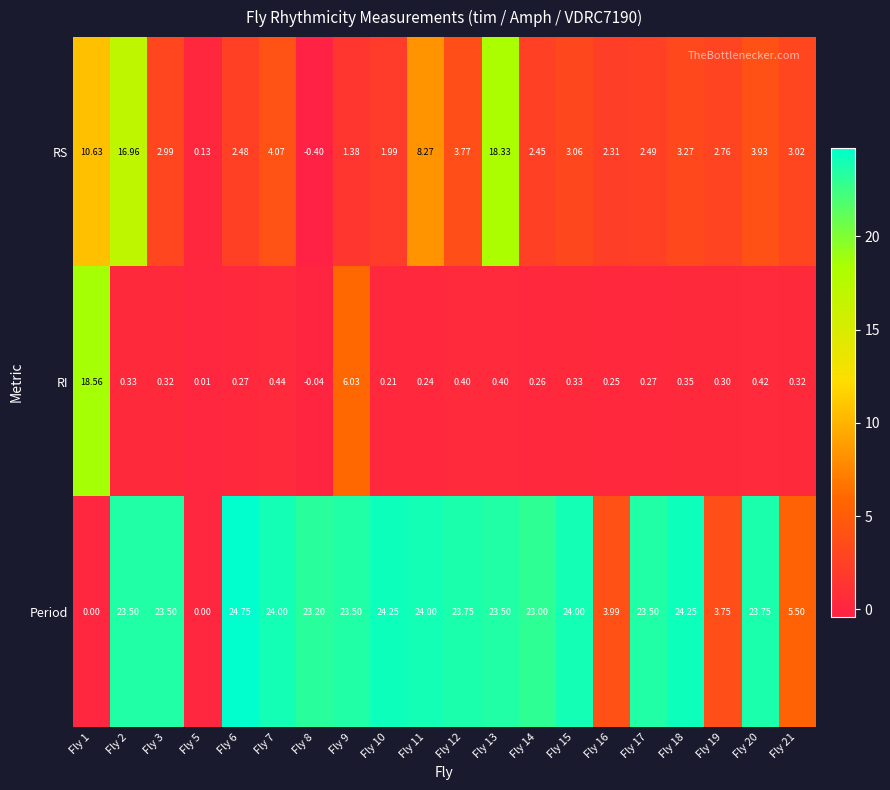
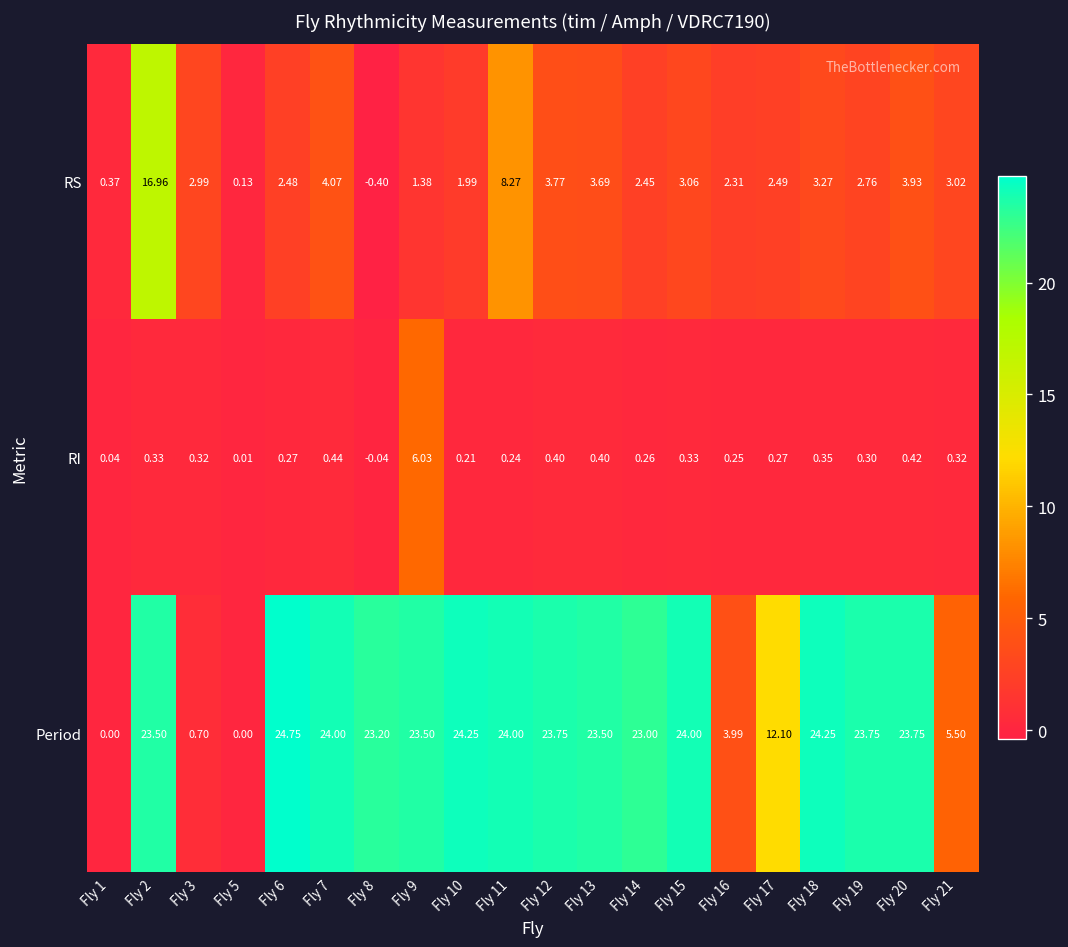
  {
    "RS": {
-     "Fly 1": 10.63,
+     "Fly 1": 0.37,
      "Fly 2": 16.96,
      "Fly 3": 2.99,
      "Fly 5": 0.13,
      "Fly 6": 2.48,
      "Fly 7": 4.07,
      "Fly 8": -0.40,
      "Fly 9": 1.38,
      "Fly 10": 1.99,
      "Fly 11": 8.27,
      "Fly 12": 3.77,
-     "Fly 13": 18.33,
+     "Fly 13": 3.69,
      "Fly 14": 2.45,
      "Fly 15": 3.06,
      "Fly 16": 2.31,
      "Fly 17": 2.49,
      "Fly 18": 3.27,
      "Fly 19": 2.76,
      "Fly 21": 3.02
    },
    "RI": {
-     "Fly 1": 18.56,
+     "Fly 1": 0.04,
      "Fly 2": 0.33,
      "Fly 3": 0.32,
      "Fly 5": 0.01,
      "Fly 6": 0.27,
      "Fly 7": 0.44,
      "Fly 8": -0.04,
      "Fly 9": 6.03,
      "Fly 10": 0.21,
      "Fly 11": 0.24,
      "Fly 12": 0.40,
      "Fly 13": 0.40,
      "Fly 14": 0.26,
      "Fly 15": 0.33,
      "Fly 16": 0.25,
      "Fly 17": 0.27,
      "Fly 18": 0.35,
      "Fly 19": 0.30,
      "Fly 20": 0.42,
      "Fly 21": 0.32
    },
    "Period": {
      "Fly 1": 0.00,
      "Fly 2": 23.50,
-     "Fly 3": 23.50,
+     "Fly 3": 0.70,
      "Fly 5": 0.00,
      "Fly 6": 24.75,
      "Fly 7": 24.00,
      "Fly 8": 23.20,
      "Fly 9": 23.50,
      "Fly 10": 24.25,
      "Fly 11": 24.00,
      "Fly 12": 23.75,
      "Fly 13": 23.50,
      "Fly 14": 23.00,
      "Fly 15": 24.00,
      "Fly 16": 3.99,
-     "Fly 17": 23.50,
+     "Fly 17": 12.10,
      "Fly 18": 24.25,
-     "Fly 19": 3.75,
+     "Fly 19": 23.75,
      "Fly 20": 23.75,
      "Fly 21": 5.50
    }
  }
